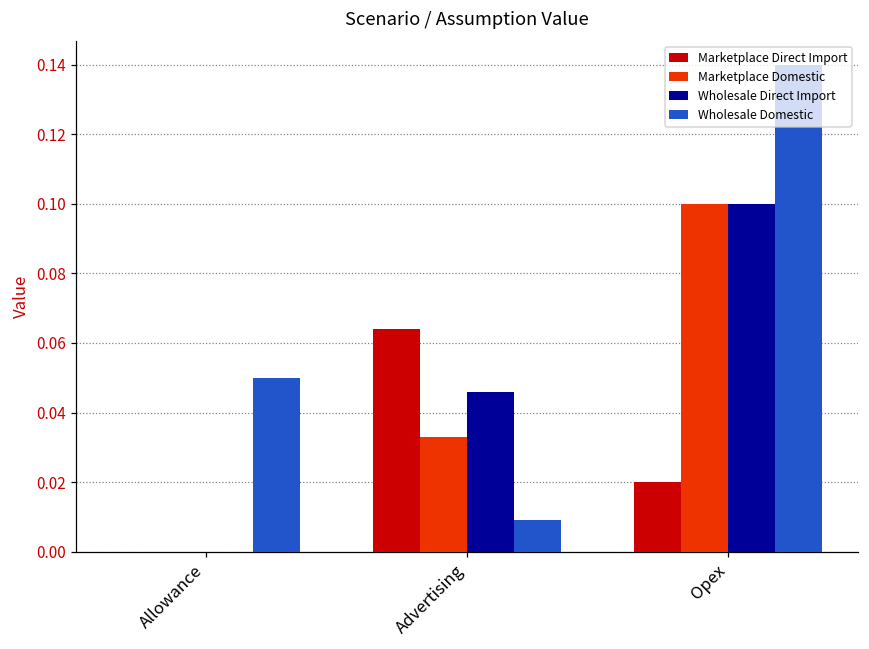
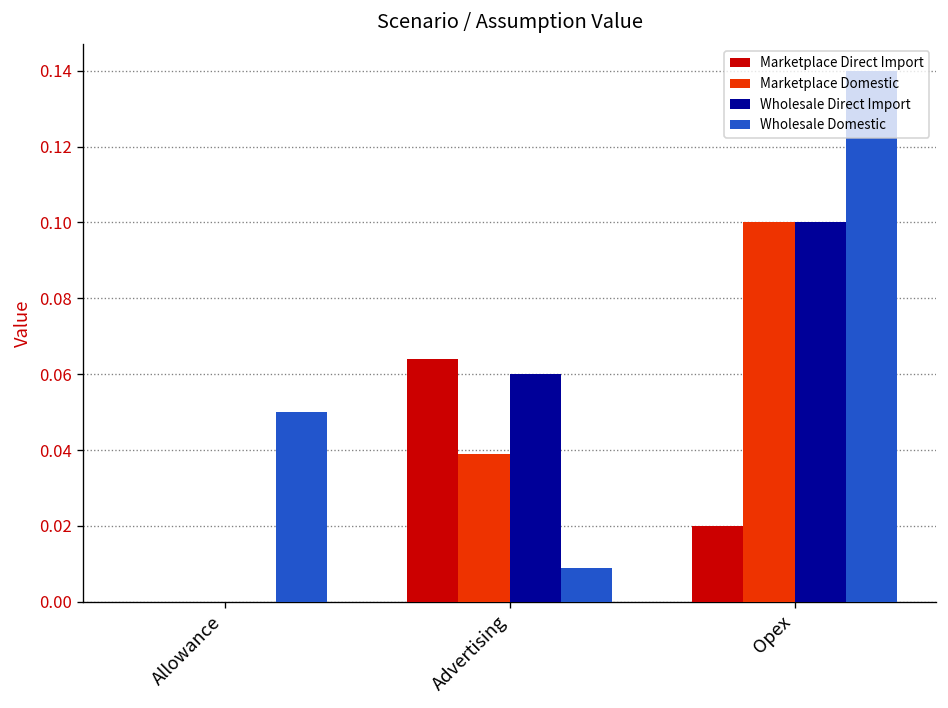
  {
    "Marketplace Direct Import": {
      "Allowance": 0.000,
      "Advertising": 0.064,
      "Opex": 0.020
    },
    "Marketplace Domestic": {
      "Allowance": 0.000,
-     "Advertising": 0.033,
+     "Advertising": 0.039,
      "Opex": 0.100
    },
    "Wholesale Direct Import": {
      "Allowance": 0.000,
-     "Advertising": 0.046,
+     "Advertising": 0.060,
      "Opex": 0.100
    },
    "Wholesale Domestic": {
      "Allowance": 0.050,
      "Advertising": 0.009
    }
  }
